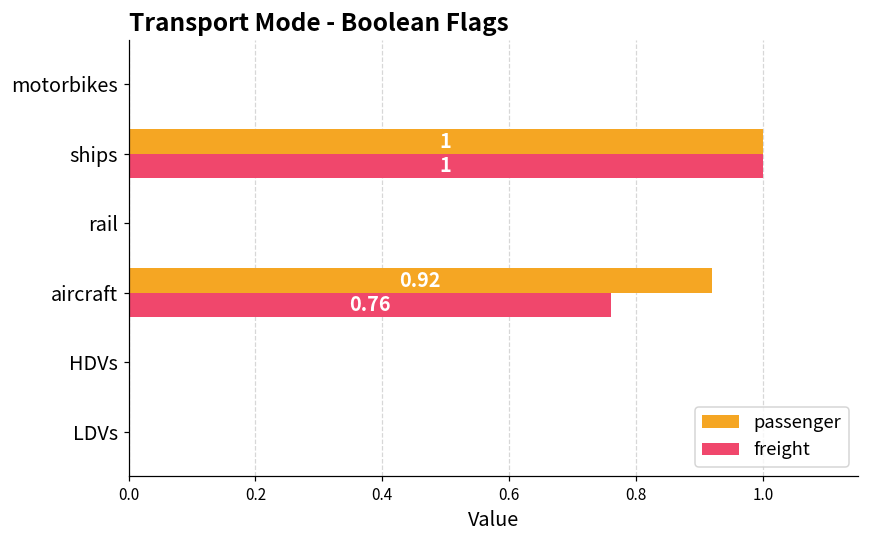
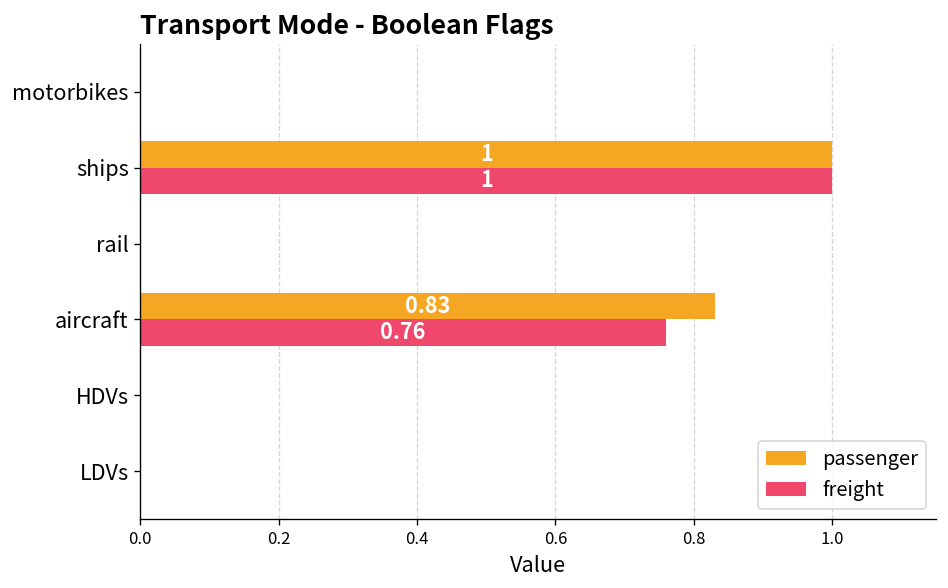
  {
    "passenger": {
      "ships": 1,
-     "aircraft": 0.92
+     "aircraft": 0.83
    },
    "freight": {
      "ships": 1,
      "aircraft": 0.76
    }
  }
